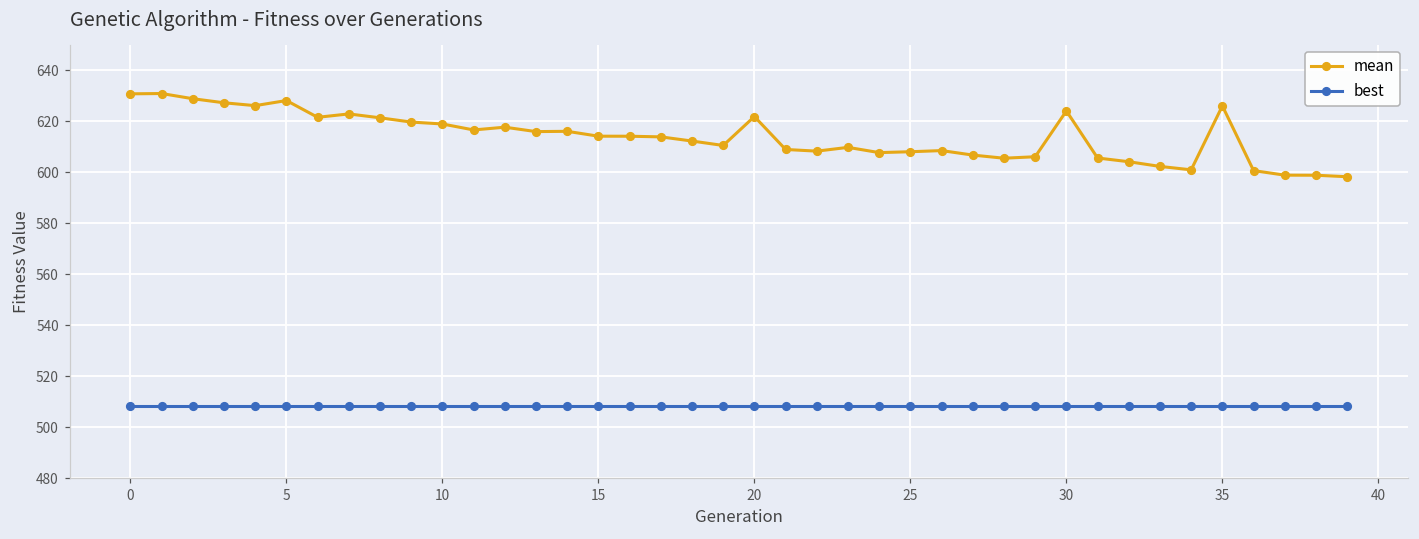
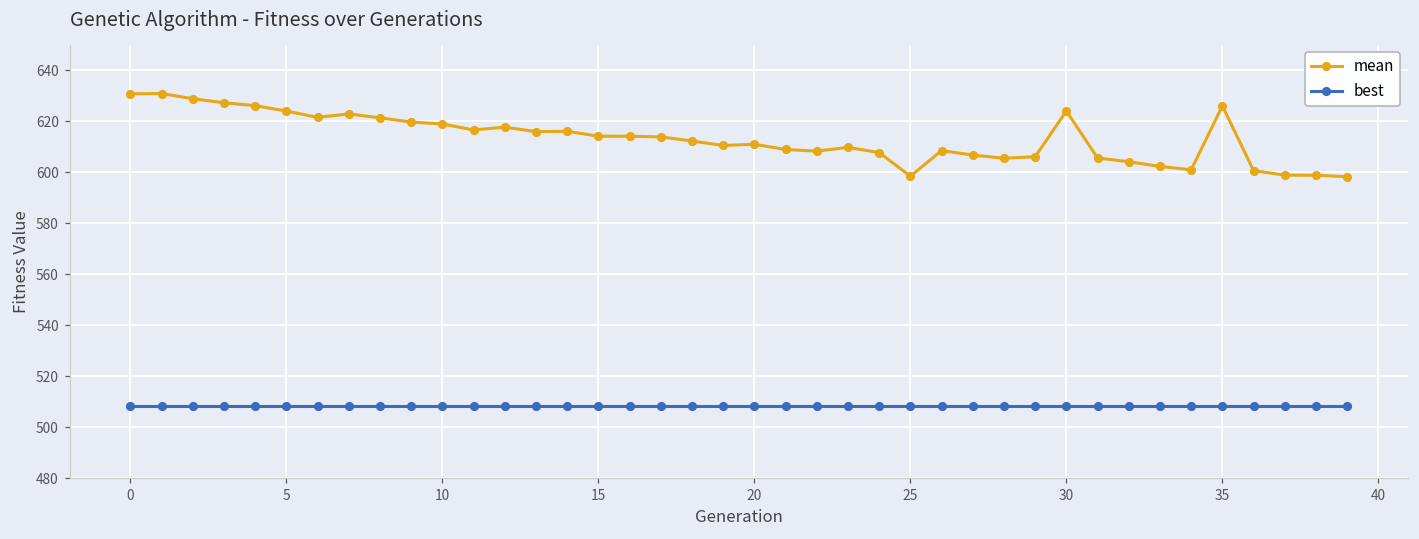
  {
    "mean": {
      "0": 631,
-     "5": 628,
+     "5": 624,
      "10": 619,
      "15": 614,
-     "20": 622,
-     "25": 608,
+     "20": 611,
+     "25": 598,
      "30": 624,
      "35": 626
    },
    "best": {
      "0": 508,
      "5": 508,
      "10": 508,
      "15": 508,
      "20": 508,
      "25": 508,
      "30": 508,
      "35": 508
    }
  }
